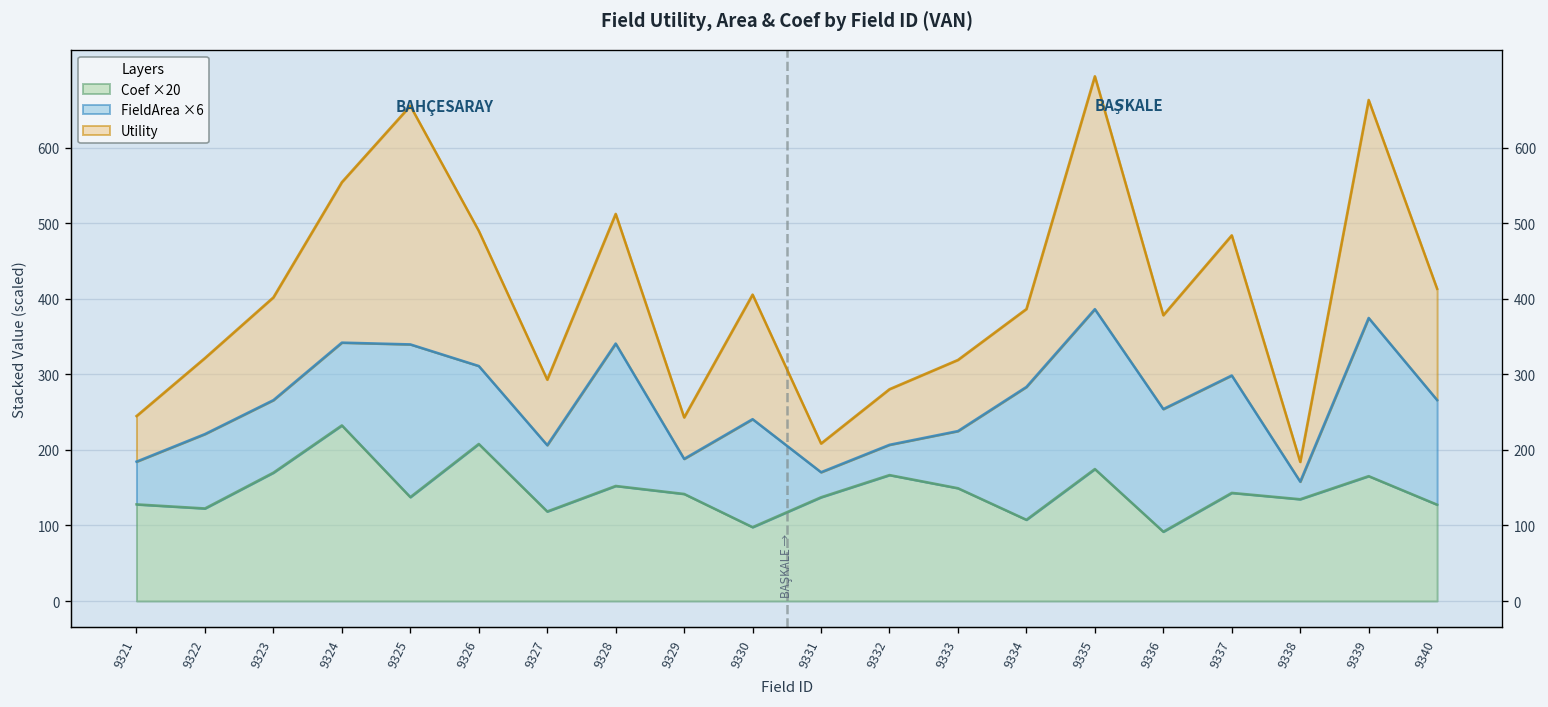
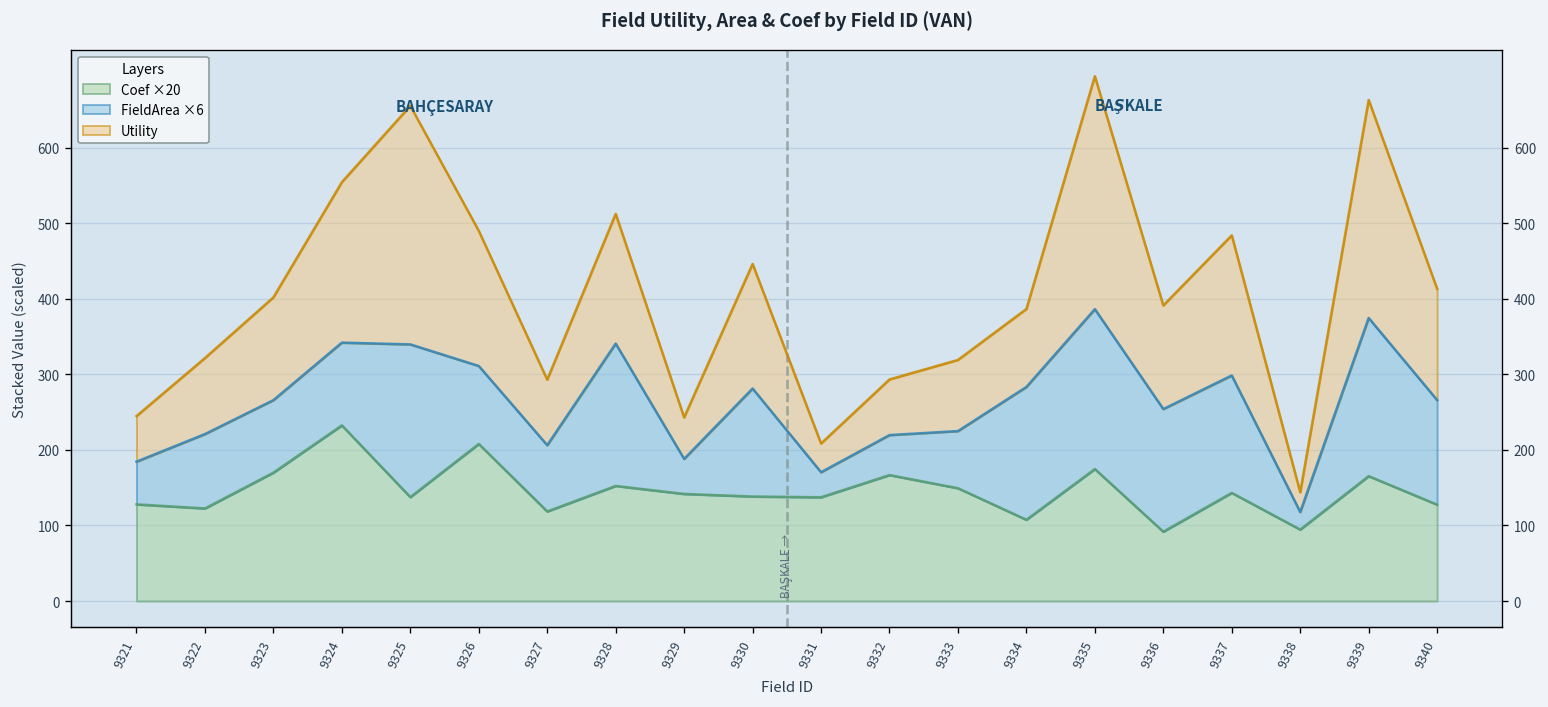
  {
    "Coef ×20": {
      "9321": 130,
      "9322": 120,
      "9323": 170,
      "9324": 230,
      "9325": 140,
      "9326": 210,
      "9327": 120,
      "9328": 150,
      "9329": 140,
-     "9330": 100,
+     "9330": 140,
      "9331": 140,
      "9332": 170,
      "9333": 150,
      "9334": 110,
      "9335": 170,
      "9336": 90,
      "9337": 140,
-     "9338": 130,
+     "9338": 90,
      "9339": 170,
      "9340": 130
    },
    "FieldArea ×6": {
      "9321": 60,
      "9322": 100,
      "9323": 100,
      "9324": 110,
      "9325": 200,
      "9326": 100,
      "9327": 90,
      "9328": 190,
      "9329": 50,
      "9330": 140,
      "9331": 30,
-     "9332": 40,
+     "9332": 50,
      "9333": 80,
      "9334": 180,
      "9335": 210,
      "9336": 160,
      "9337": 160,
      "9338": 20,
      "9339": 210,
      "9340": 140
    },
    "Utility": {
      "9321": 60,
      "9322": 100,
      "9323": 140,
      "9324": 210,
      "9325": 320,
      "9326": 180,
      "9327": 90,
      "9328": 170,
      "9329": 50,
      "9330": 160,
      "9331": 40,
      "9332": 70,
      "9333": 90,
      "9334": 100,
      "9335": 310,
-     "9336": 120,
+     "9336": 140,
      "9337": 190,
      "9338": 30,
      "9339": 290,
      "9340": 150
    }
  }
